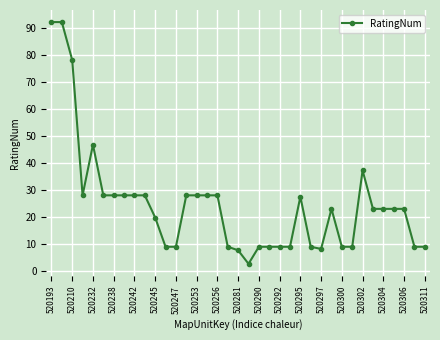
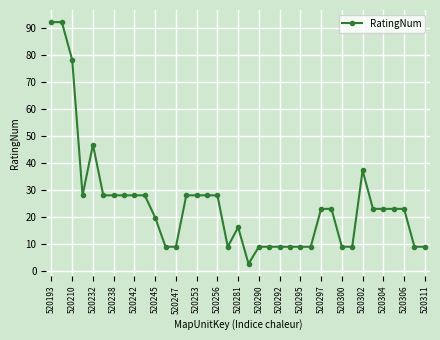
  {
    "520193": 92,
    "520210": 78,
    "520232": 47,
    "520238": 28,
    "520242": 28,
    "520245": 20,
    "520247": 9,
    "520253": 28,
    "520256": 28,
-   "520281": 8,
+   "520281": 16,
    "520290": 9,
    "520292": 9,
-   "520295": 28,
-   "520297": 8,
+   "520295": 9,
+   "520297": 23,
    "520300": 9,
    "520302": 37,
    "520304": 23,
    "520306": 23,
    "520311": 9
  }
